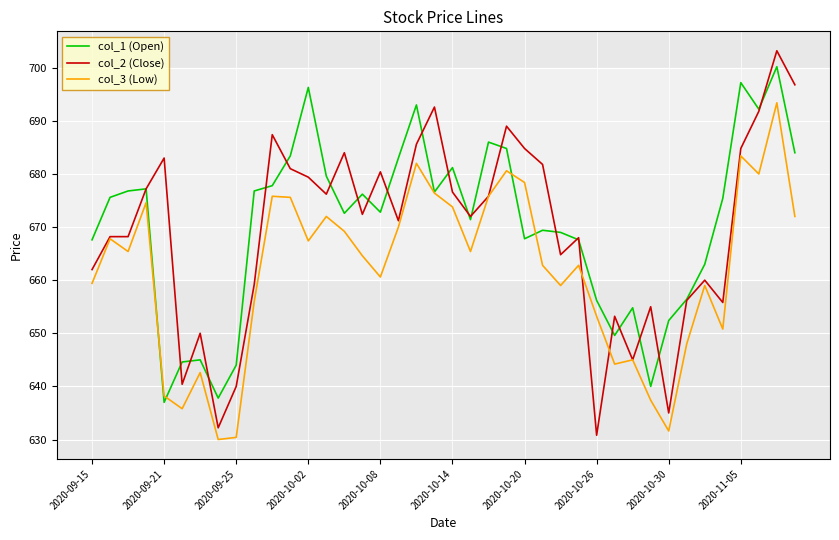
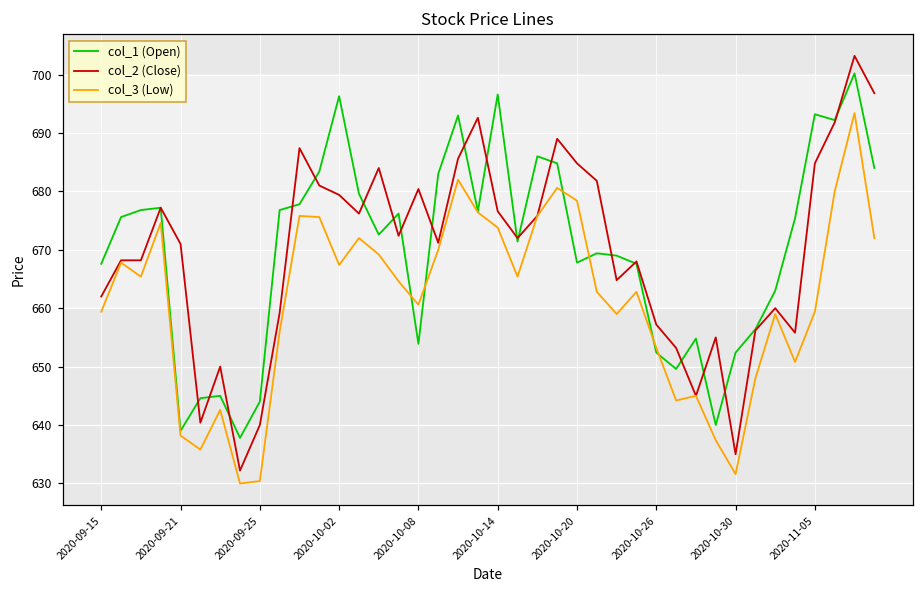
  {
    "col_1 (Open)": {
      "2020-09-15": 668,
-     "2020-09-21": 637,
+     "2020-09-21": 639,
      "2020-09-25": 644,
      "2020-10-02": 696,
-     "2020-10-08": 673,
-     "2020-10-14": 681,
+     "2020-10-08": 654,
+     "2020-10-14": 697,
      "2020-10-20": 668,
-     "2020-10-26": 656,
+     "2020-10-26": 652,
      "2020-10-30": 652,
-     "2020-11-05": 697
+     "2020-11-05": 693
    },
    "col_2 (Close)": {
      "2020-09-15": 662,
-     "2020-09-21": 683,
+     "2020-09-21": 671,
      "2020-09-25": 640,
      "2020-10-02": 679,
      "2020-10-08": 680,
      "2020-10-14": 677,
      "2020-10-20": 685,
-     "2020-10-26": 631,
+     "2020-10-26": 657,
      "2020-10-30": 635,
      "2020-11-05": 685
    },
    "col_3 (Low)": {
      "2020-09-15": 659,
      "2020-09-21": 638,
      "2020-09-25": 630,
      "2020-10-02": 667,
      "2020-10-08": 661,
      "2020-10-14": 674,
      "2020-10-20": 678,
      "2020-10-26": 653,
      "2020-10-30": 632,
-     "2020-11-05": 683
+     "2020-11-05": 659
    }
  }
